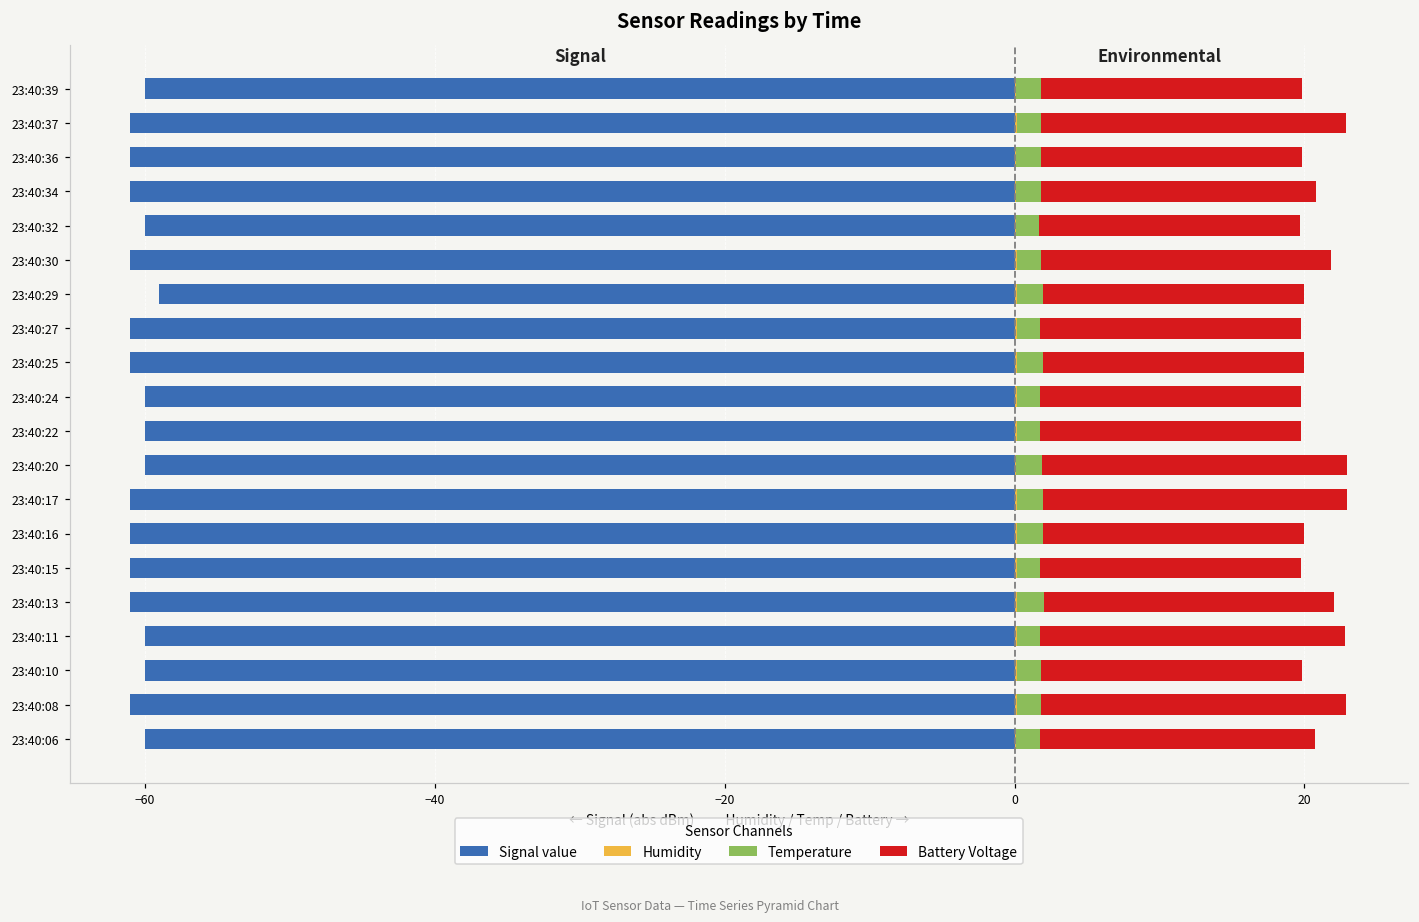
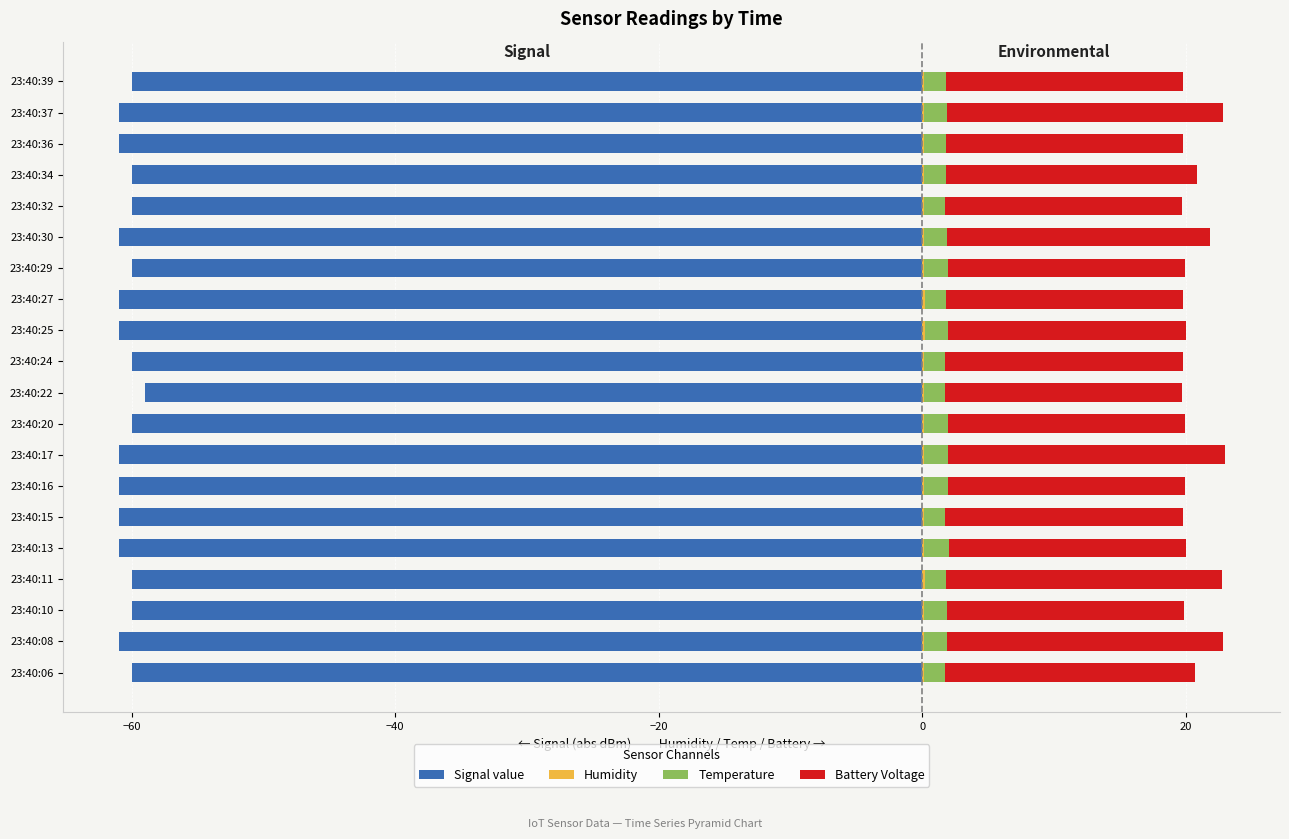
  {
    "Signal value": {
      "23:40:39": -60,
      "23:40:37": -61,
      "23:40:36": -61,
-     "23:40:34": -61,
+     "23:40:34": -60,
      "23:40:32": -60,
      "23:40:30": -61,
-     "23:40:29": -59,
+     "23:40:29": -60,
      "23:40:27": -61,
      "23:40:25": -61,
      "23:40:24": -60,
-     "23:40:22": -60,
+     "23:40:22": -59,
      "23:40:20": -60,
      "23:40:17": -61,
      "23:40:16": -61,
      "23:40:15": -61,
      "23:40:13": -61,
      "23:40:11": -60,
      "23:40:10": -60,
      "23:40:08": -61,
      "23:40:06": -60
    },
    "Temperature": {
      "23:40:39": 1.7,
      "23:40:37": 1.7,
      "23:40:36": 1.7,
      "23:40:34": 1.7,
      "23:40:32": 1.6,
      "23:40:30": 1.7,
      "23:40:29": 1.8,
      "23:40:27": 1.6,
      "23:40:25": 1.8,
      "23:40:24": 1.6,
      "23:40:22": 1.6,
      "23:40:20": 1.8,
      "23:40:17": 1.8,
      "23:40:16": 1.8,
      "23:40:15": 1.6,
      "23:40:13": 1.9,
      "23:40:11": 1.6,
      "23:40:10": 1.7,
      "23:40:08": 1.7,
      "23:40:06": 1.6
    },
    "Battery Voltage": {
      "23:40:39": 18.0,
      "23:40:37": 21.0,
      "23:40:36": 18.0,
      "23:40:34": 19.0,
      "23:40:32": 18.0,
      "23:40:30": 20.0,
      "23:40:29": 18.0,
      "23:40:27": 18.0,
      "23:40:25": 18.0,
      "23:40:24": 18.0,
      "23:40:22": 18.0,
-     "23:40:20": 21.0,
+     "23:40:20": 18.0,
      "23:40:17": 21.0,
      "23:40:16": 18.0,
      "23:40:15": 18.0,
-     "23:40:13": 20.0,
+     "23:40:13": 18.0,
      "23:40:11": 21.0,
      "23:40:10": 18.0,
      "23:40:08": 21.0,
      "23:40:06": 19.0
    }
  }
